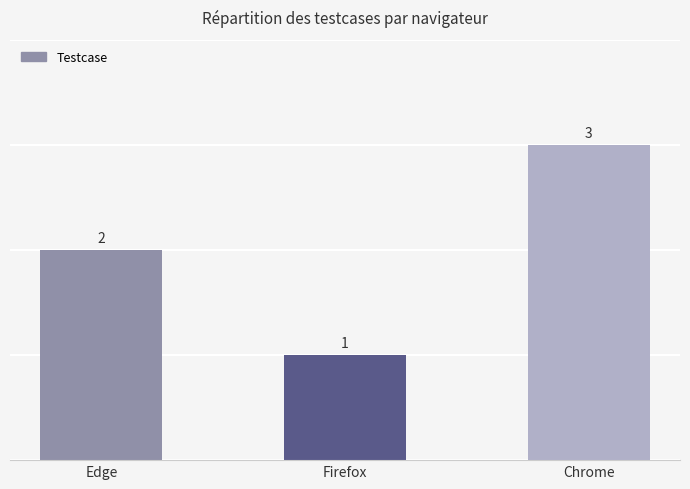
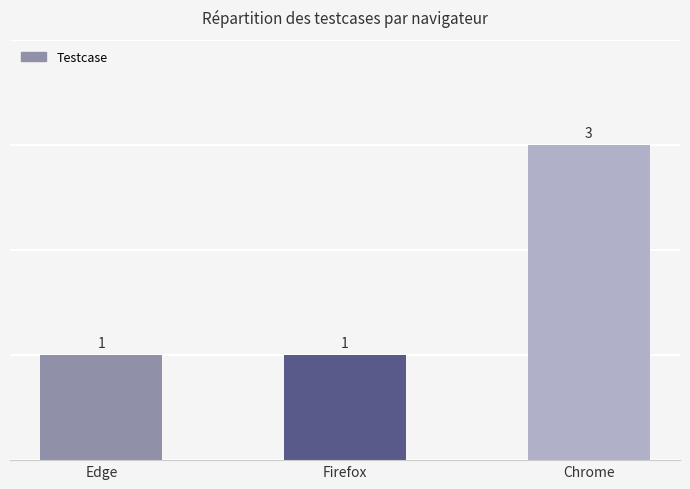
  {
-   "Edge": 2,
+   "Edge": 1,
    "Firefox": 1,
    "Chrome": 3
  }
